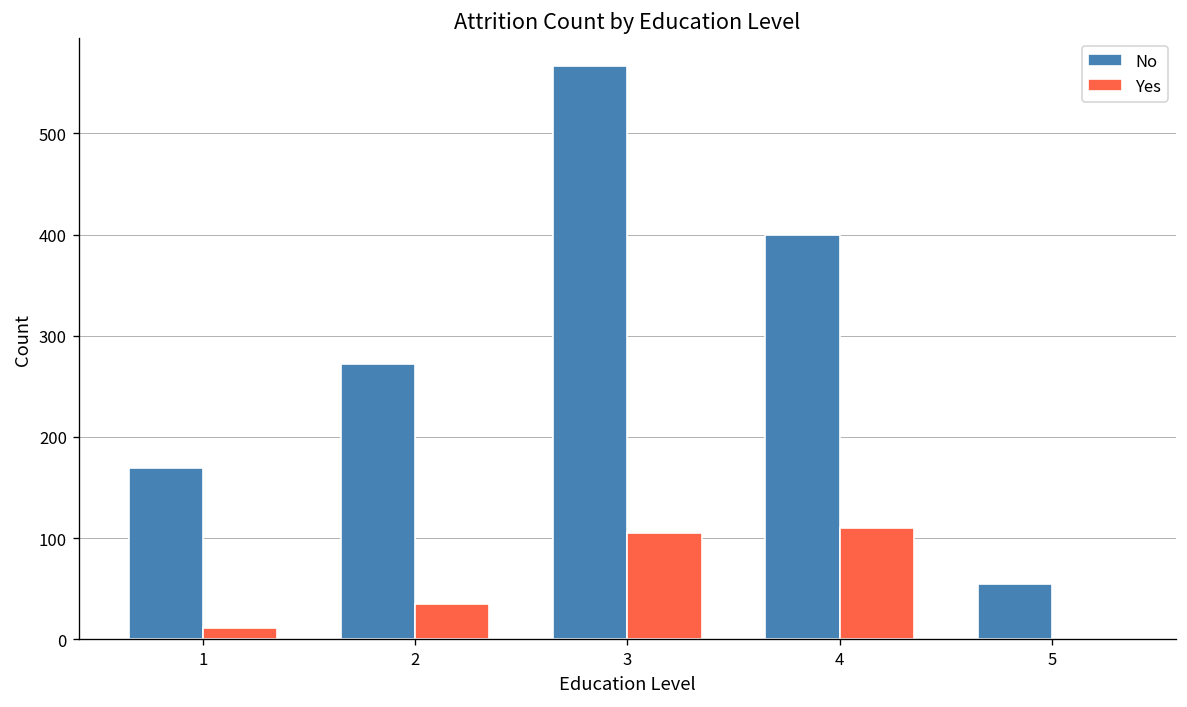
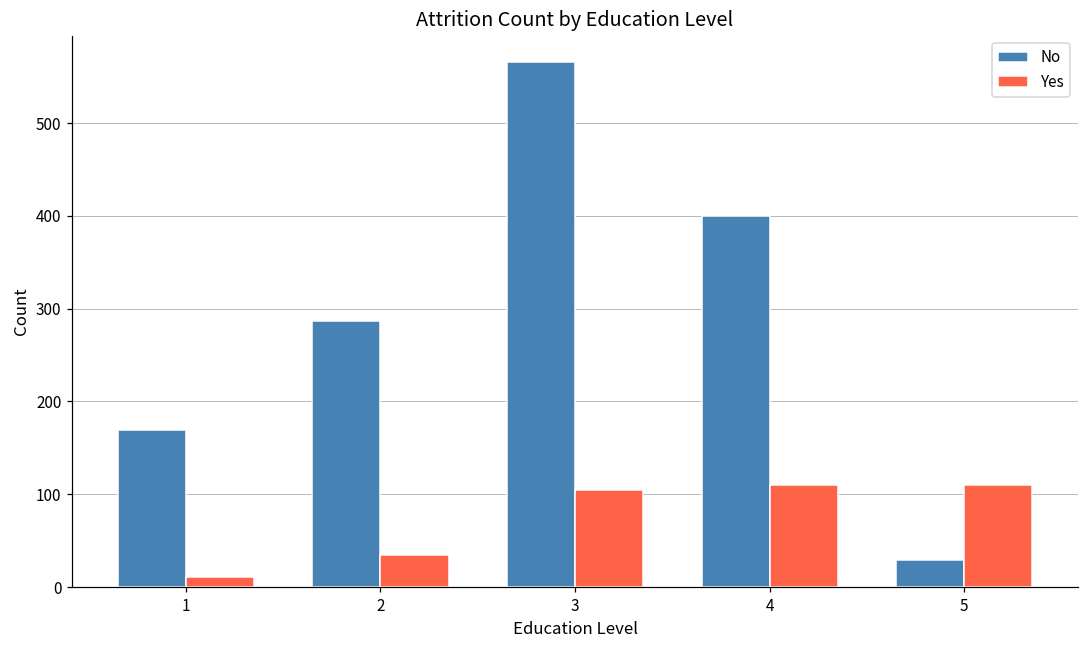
  {
    "No": {
      "1": 170,
-     "2": 270,
+     "2": 290,
      "3": 570,
      "4": 400,
-     "5": 60
+     "5": 30
    },
    "Yes": {
      "1": 10,
      "2": 40,
      "3": 110,
      "4": 110,
-     "5": 0
+     "5": 110
    }
  }
